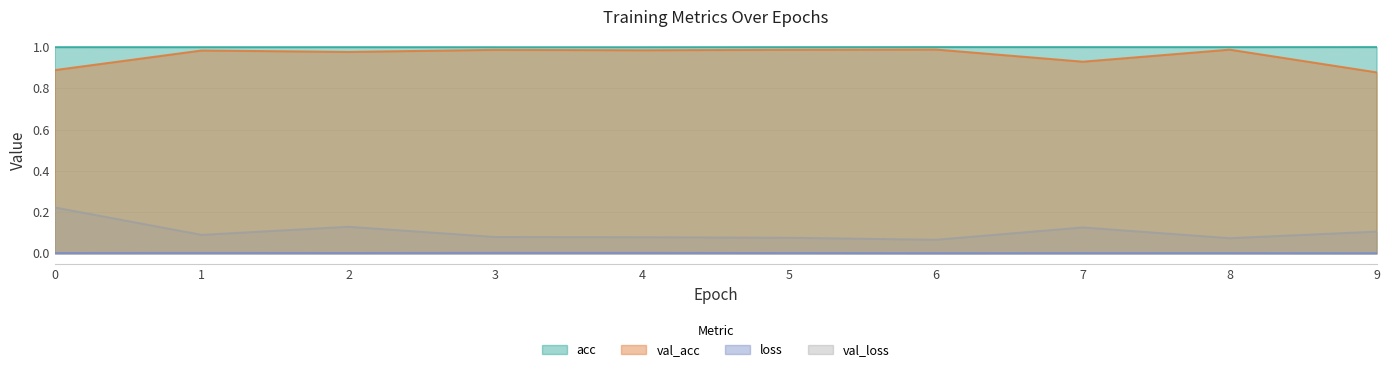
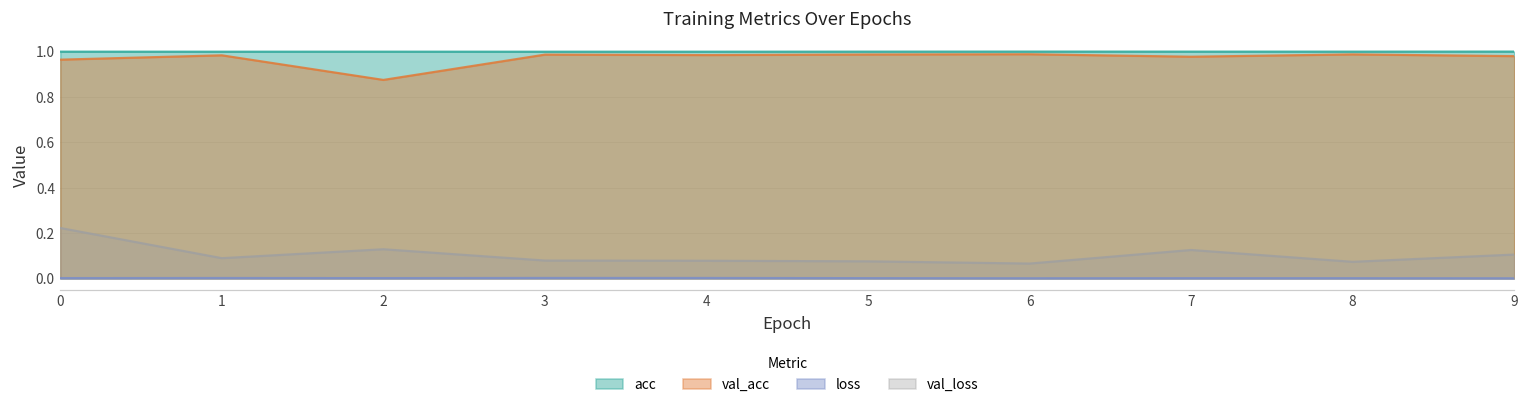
  {
    "acc": {
      "0": 1.00,
      "1": 1.00,
      "2": 1.00,
      "3": 1.00,
      "4": 1.00,
      "5": 1.00,
      "7": 1.00,
      "8": 1.00,
      "9": 1.00
    },
    "val_acc": {
-     "0": 0.89,
+     "0": 0.96,
      "1": 0.98,
-     "2": 0.98,
+     "2": 0.87,
      "3": 0.99,
      "4": 0.98,
      "5": 0.99,
-     "7": 0.93,
+     "7": 0.98,
      "8": 0.99,
-     "9": 0.88
+     "9": 0.98
    }
  }
